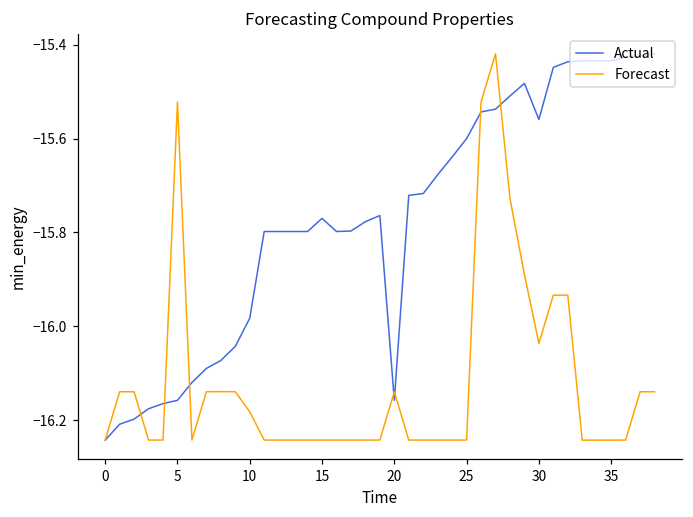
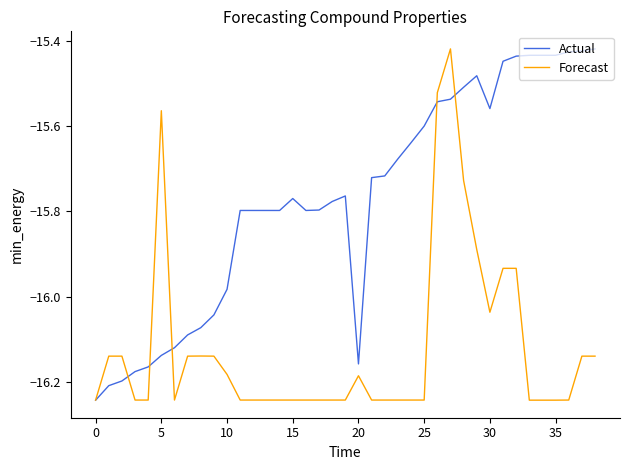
  {
    "Actual": {
-     "5": -16.16,
+     "5": -16.14,
      "10": -15.98,
      "15": -15.77,
      "20": -16.16,
      "25": -15.60,
      "30": -15.56
    },
    "Forecast": {
-     "5": -15.52,
+     "5": -15.56,
      "10": -16.18,
      "15": -16.24,
-     "20": -16.14,
+     "20": -16.19,
      "25": -16.24,
      "30": -16.04,
      "35": -16.24
    }
  }
